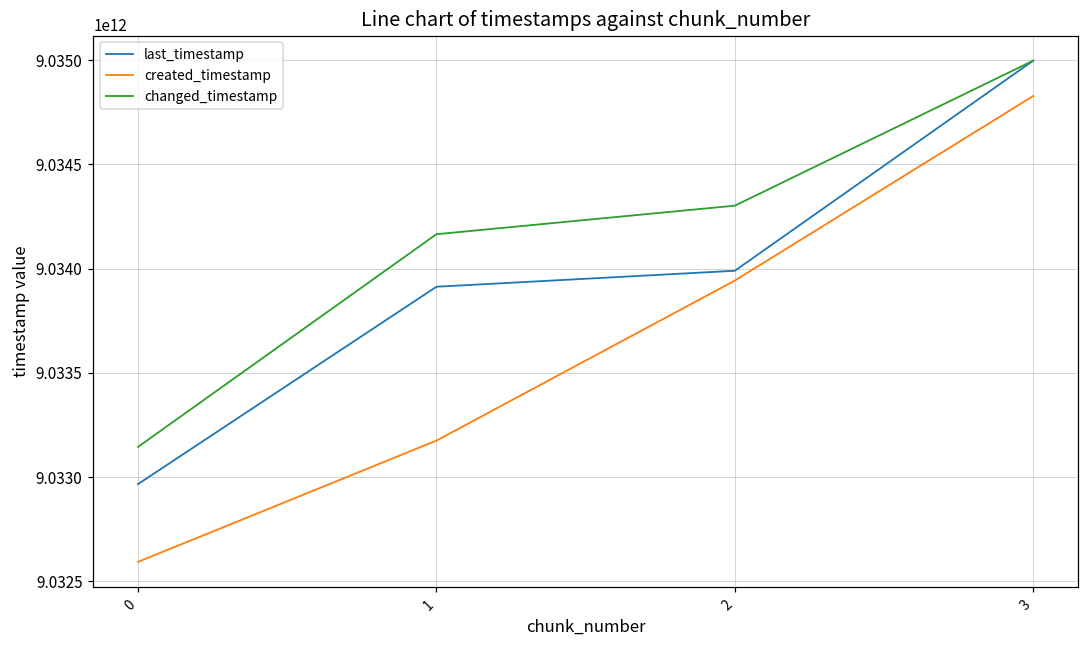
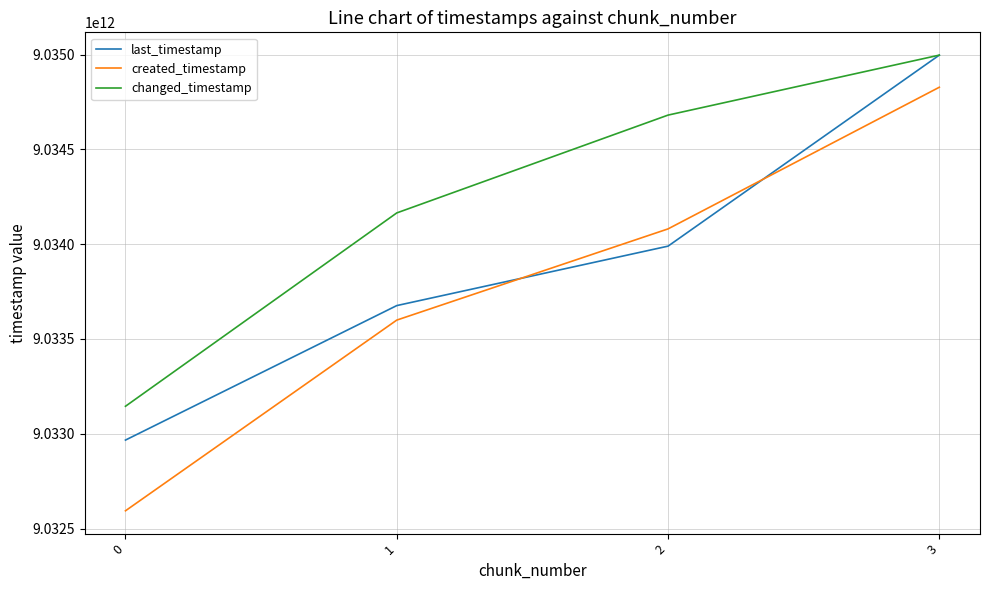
  {
    "last_timestamp": {
      "0": 9032970000000,
-     "1": 9033910000000,
+     "1": 9033680000000,
      "2": 9033990000000
    },
    "created_timestamp": {
      "0": 9032590000000,
-     "1": 9033180000000,
-     "2": 9033940000000,
+     "1": 9033600000000,
+     "2": 9034080000000,
      "3": 9034830000000
    },
    "changed_timestamp": {
      "0": 9033140000000,
      "1": 9034160000000,
-     "2": 9034300000000
+     "2": 9034680000000
    }
  }
